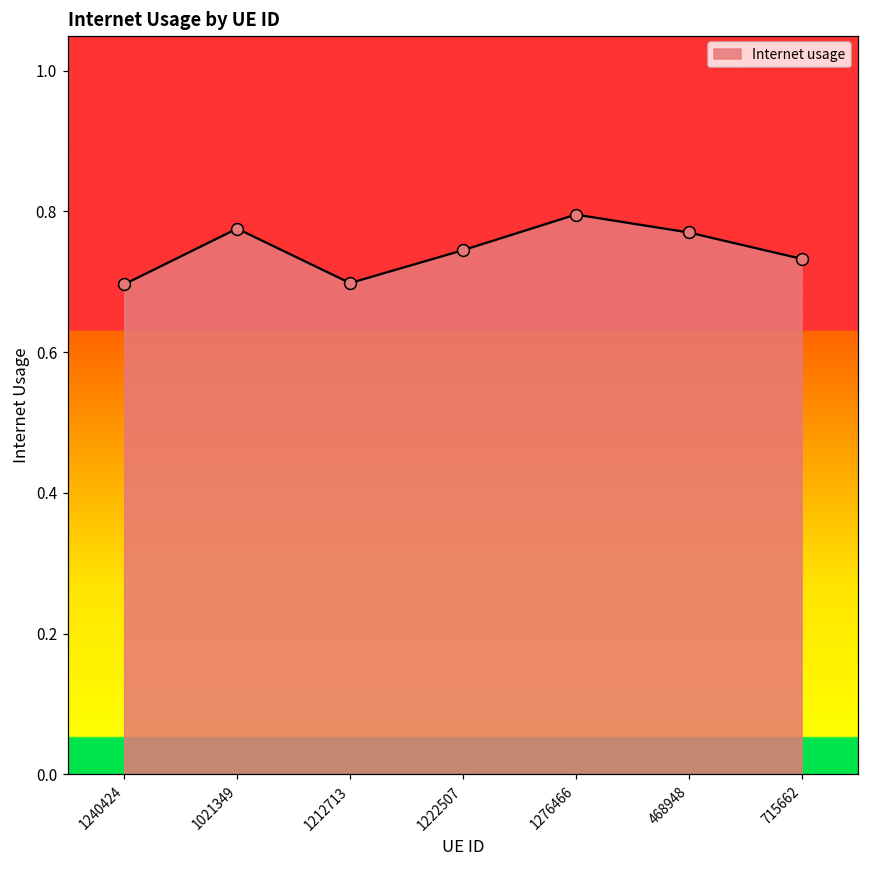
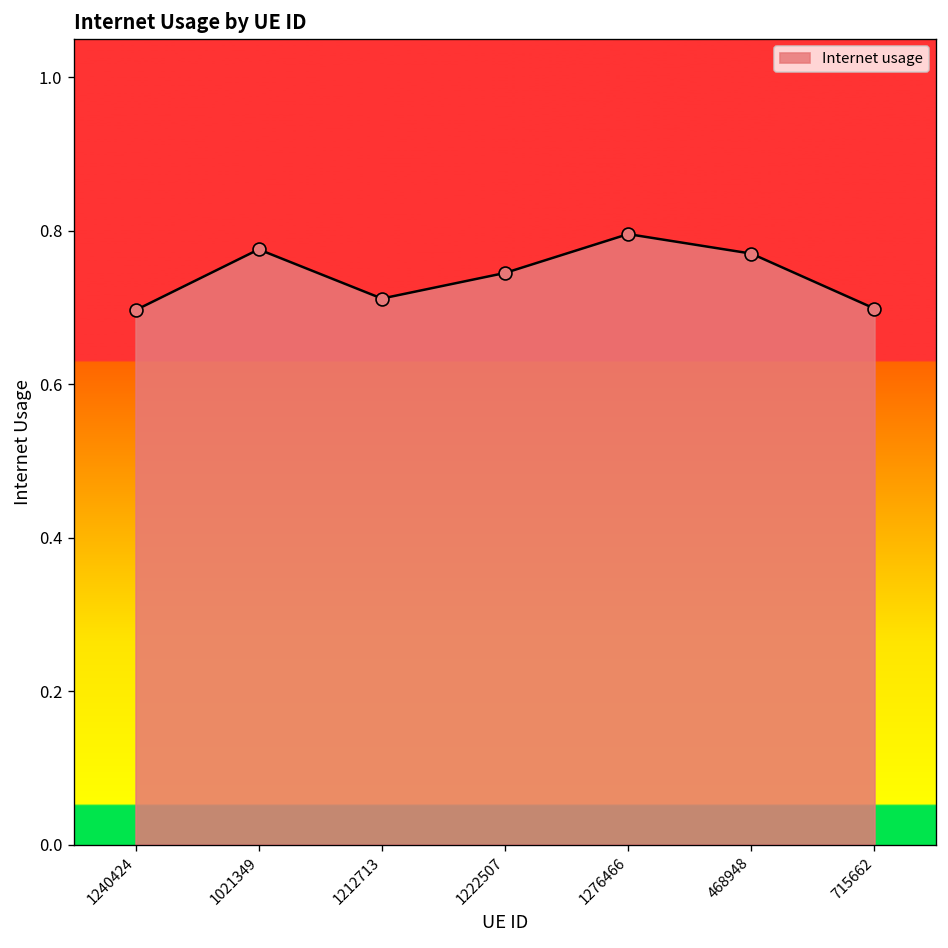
  {
    "1240424": 0.70,
    "1021349": 0.78,
-   "1212713": 0.70,
+   "1212713": 0.71,
    "1222507": 0.74,
    "1276466": 0.80,
    "468948": 0.77,
-   "715662": 0.73
+   "715662": 0.70
  }
